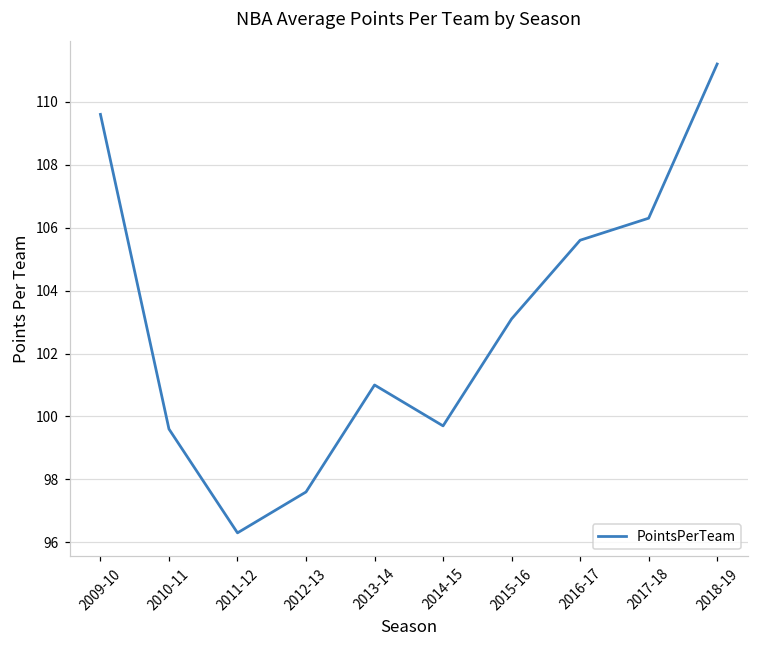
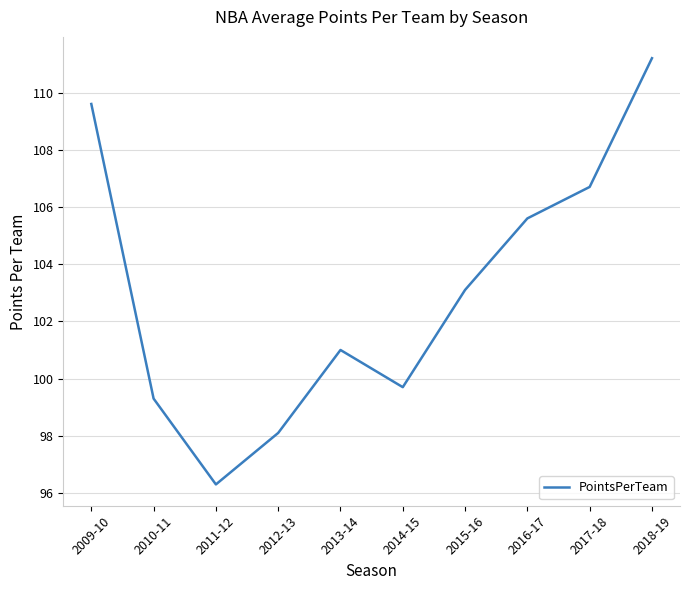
  {
    "2009-10": 109.6,
-   "2010-11": 99.6,
+   "2010-11": 99.3,
    "2011-12": 96.3,
-   "2012-13": 97.6,
+   "2012-13": 98.1,
    "2013-14": 101.0,
    "2014-15": 99.7,
    "2015-16": 103.1,
    "2016-17": 105.6,
-   "2017-18": 106.3,
+   "2017-18": 106.7,
    "2018-19": 111.2
  }
